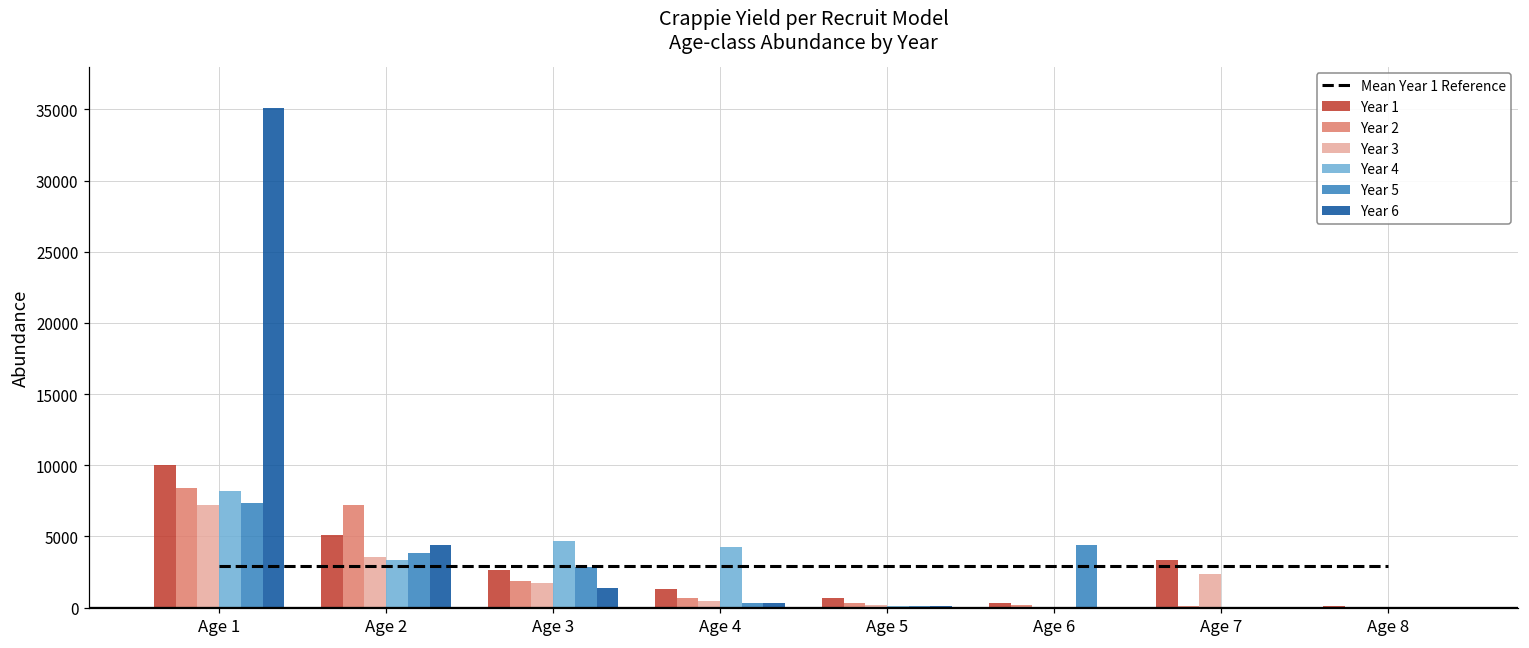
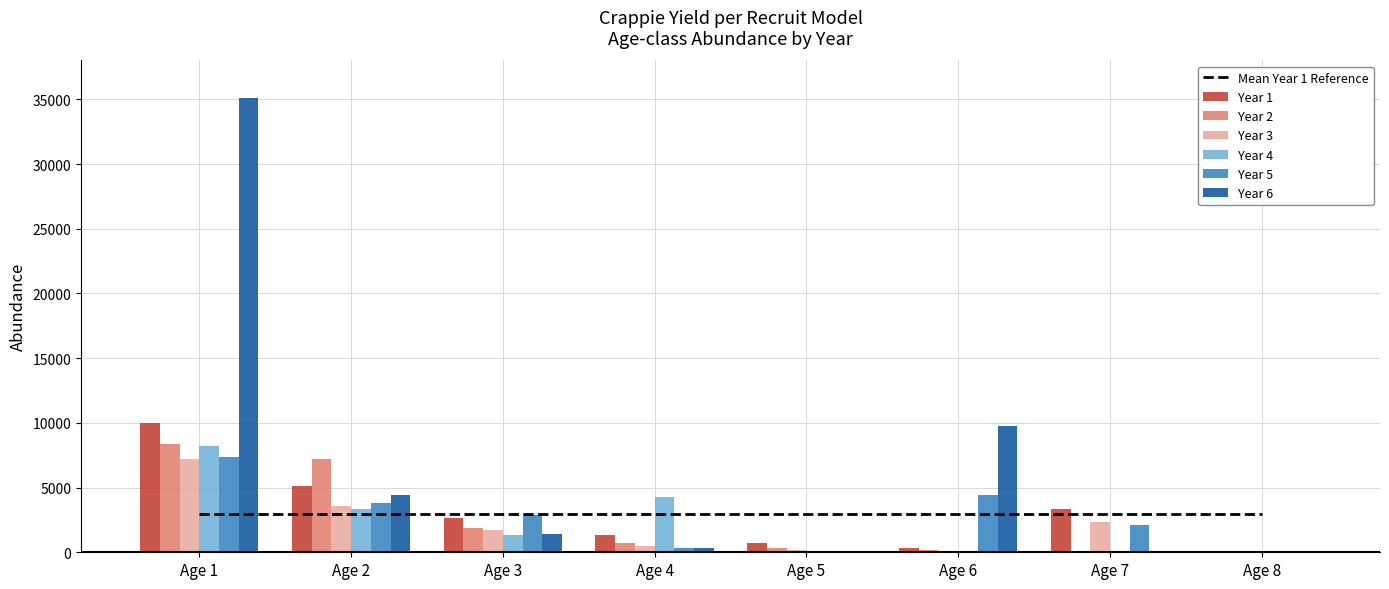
  {
    "Year 1": {
      "Age 1": 10000,
      "Age 2": 5100,
      "Age 3": 2600,
      "Age 4": 1300,
      "Age 5": 700,
      "Age 6": 400,
      "Age 7": 3300
    },
    "Mean Year 1 Reference": {
      "Age 1": 2900,
      "Age 2": 2900,
      "Age 3": 2900,
      "Age 4": 2900,
      "Age 5": 2900,
      "Age 6": 2900,
      "Age 7": 2900,
      "Age 8": 2900
    },
    "Year 2": {
      "Age 1": 8400,
      "Age 2": 7200,
      "Age 3": 1900,
      "Age 4": 700,
      "Age 5": 300
    },
    "Year 3": {
      "Age 1": 7200,
      "Age 2": 3600,
      "Age 3": 1700,
      "Age 4": 500,
      "Age 7": 2400
    },
    "Year 4": {
      "Age 1": 8200,
      "Age 2": 3400,
-     "Age 3": 4700,
+     "Age 3": 1300,
      "Age 4": 4200
    },
    "Year 5": {
      "Age 1": 7400,
      "Age 2": 3800,
      "Age 3": 2900,
      "Age 4": 300,
      "Age 6": 4400,
-     "Age 7": 0
+     "Age 7": 2100
    },
    "Year 6": {
      "Age 1": 35100,
      "Age 2": 4400,
      "Age 3": 1400,
      "Age 4": 300,
-     "Age 6": 0
+     "Age 6": 9700
    }
  }
